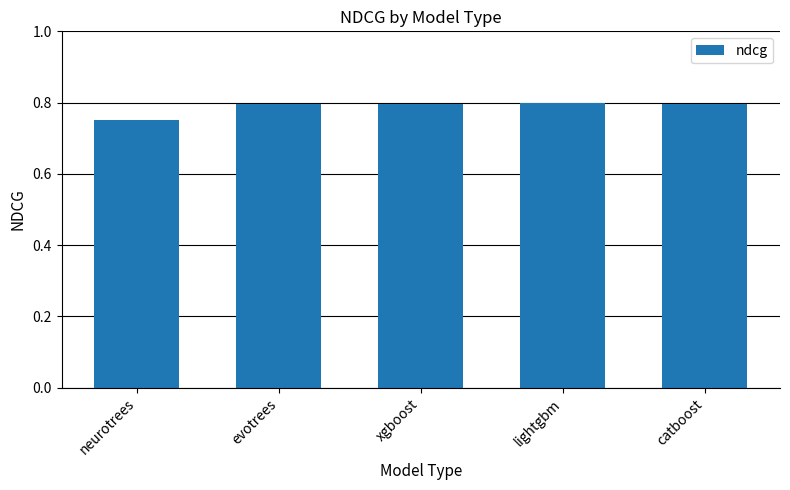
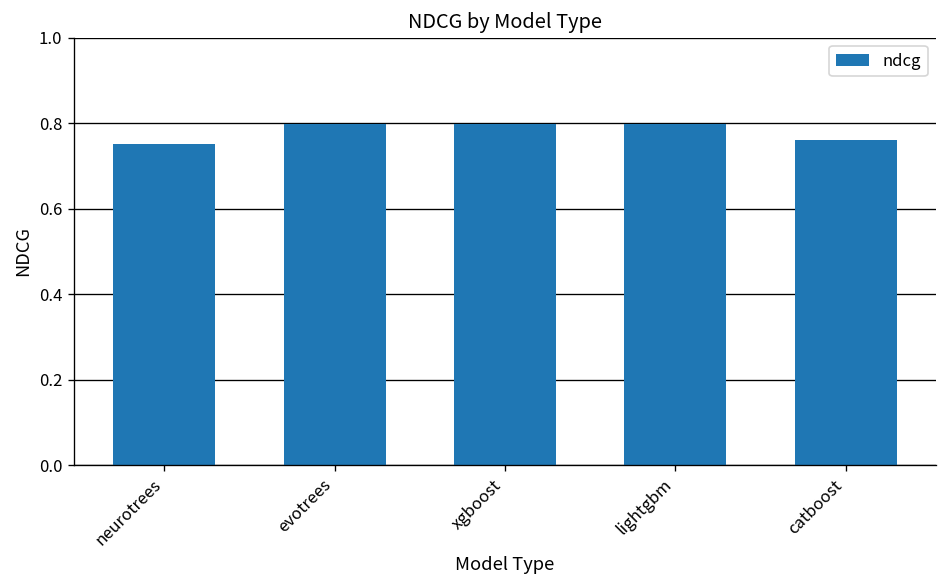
  {
    "neurotrees": 0.75,
    "evotrees": 0.80,
    "xgboost": 0.80,
    "lightgbm": 0.80,
-   "catboost": 0.80
+   "catboost": 0.76
  }
